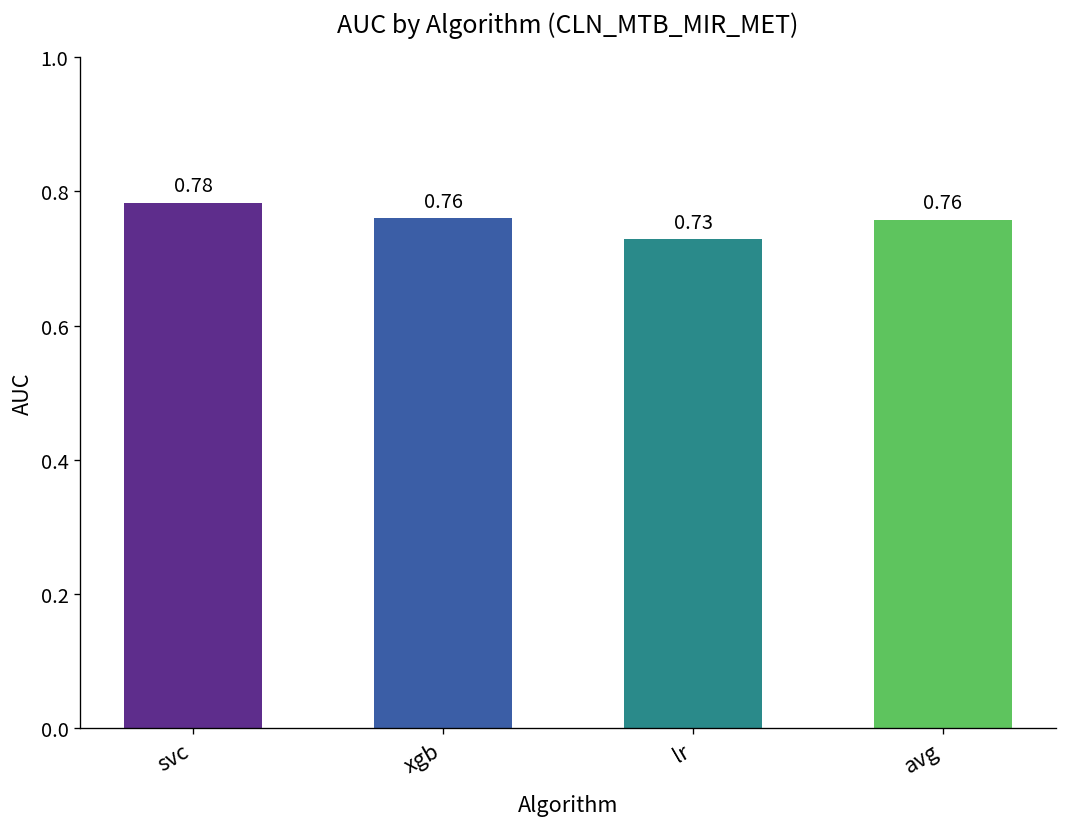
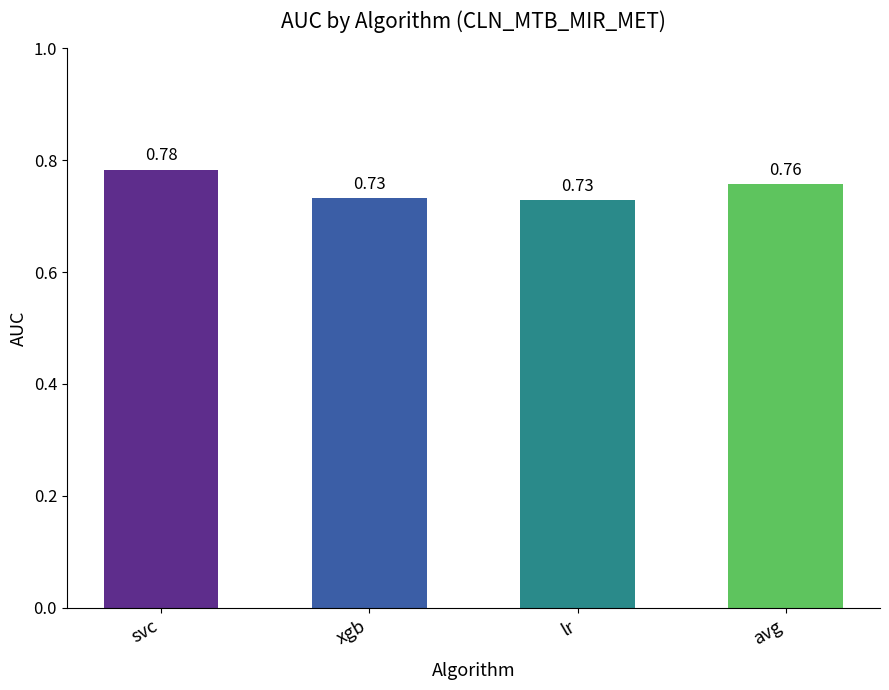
  {
    "svc": 0.78,
-   "xgb": 0.76,
+   "xgb": 0.73,
    "lr": 0.73,
    "avg": 0.76
  }
